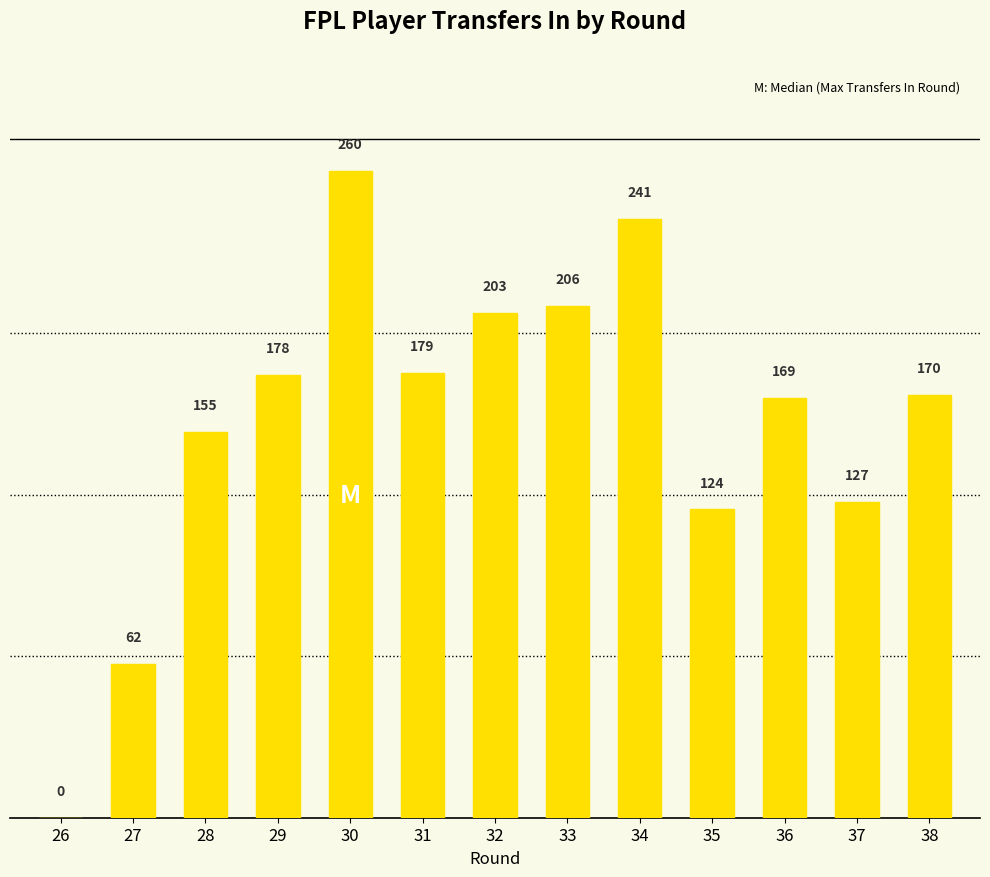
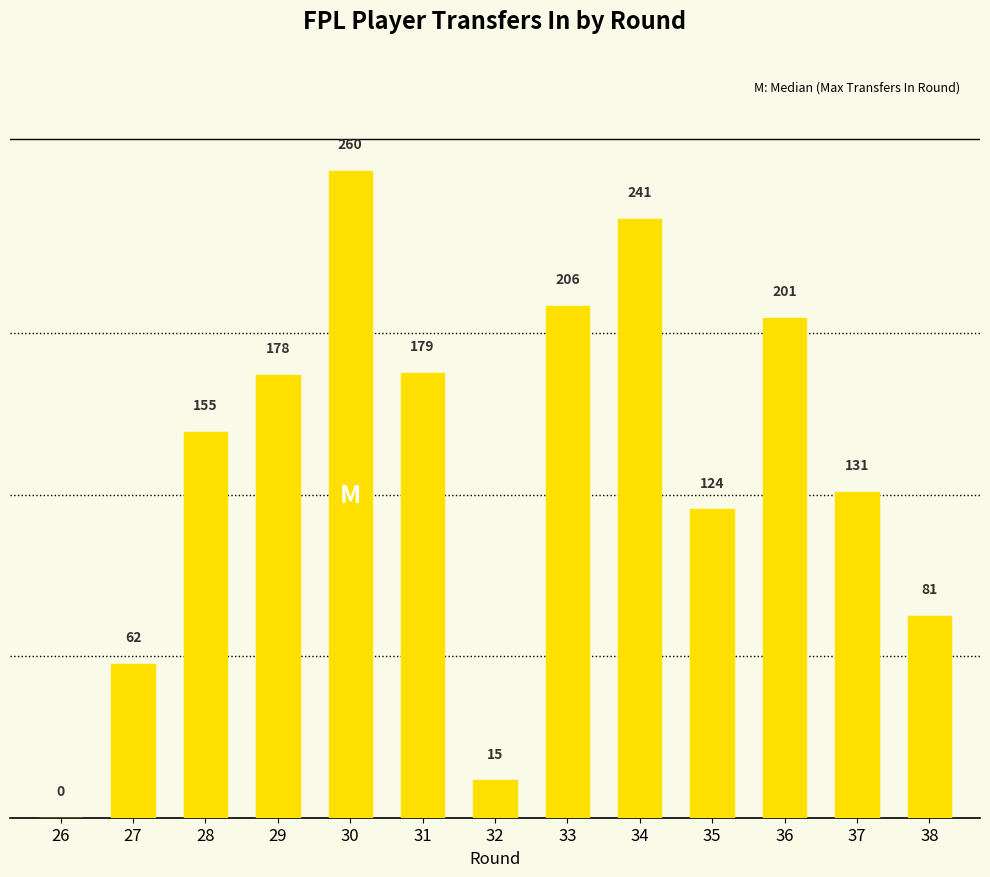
  {
    "26": 0,
    "27": 62,
    "28": 155,
    "29": 178,
    "30": 260,
    "31": 179,
-   "32": 203,
+   "32": 15,
    "33": 206,
    "34": 241,
    "35": 124,
-   "36": 169,
-   "37": 127,
-   "38": 170
+   "36": 201,
+   "37": 131,
+   "38": 81
  }
